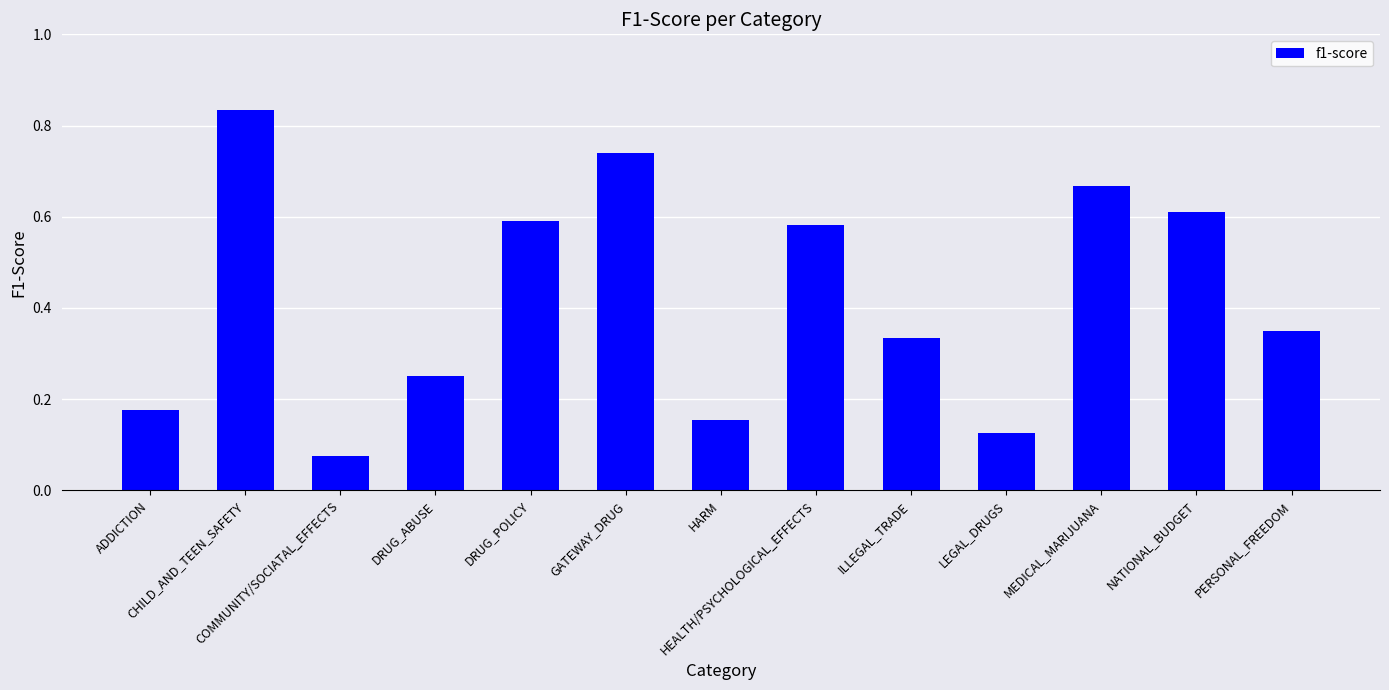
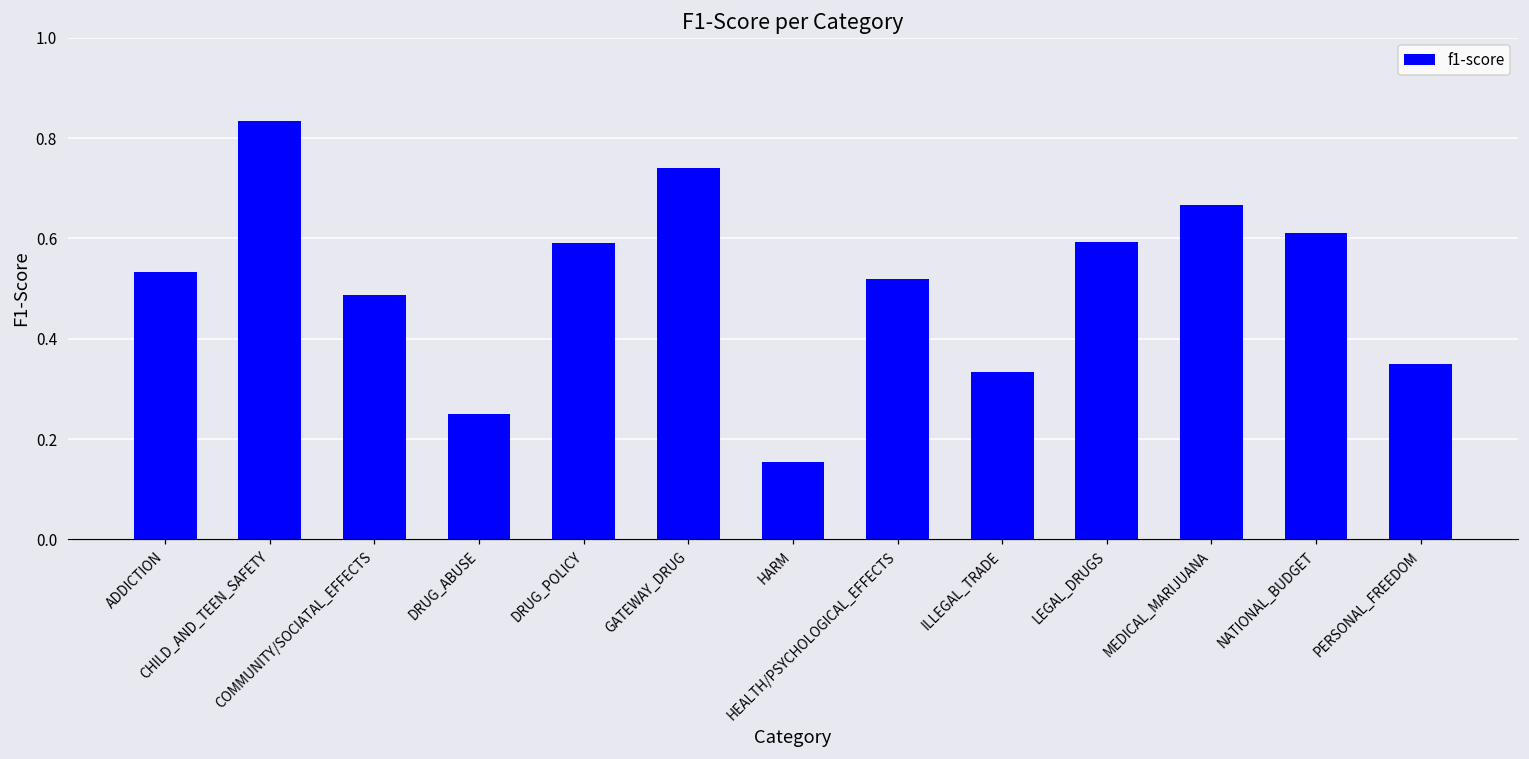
  {
-   "ADDICTION": 0.18,
+   "ADDICTION": 0.53,
    "CHILD_AND_TEEN_SAFETY": 0.83,
-   "COMMUNITY/SOCIATAL_EFFECTS": 0.07,
+   "COMMUNITY/SOCIATAL_EFFECTS": 0.49,
    "DRUG_ABUSE": 0.25,
    "DRUG_POLICY": 0.59,
    "GATEWAY_DRUG": 0.74,
    "HARM": 0.15,
-   "HEALTH/PSYCHOLOGICAL_EFFECTS": 0.58,
+   "HEALTH/PSYCHOLOGICAL_EFFECTS": 0.52,
    "ILLEGAL_TRADE": 0.33,
-   "LEGAL_DRUGS": 0.13,
+   "LEGAL_DRUGS": 0.59,
    "MEDICAL_MARIJUANA": 0.67,
    "NATIONAL_BUDGET": 0.61,
    "PERSONAL_FREEDOM": 0.35
  }
